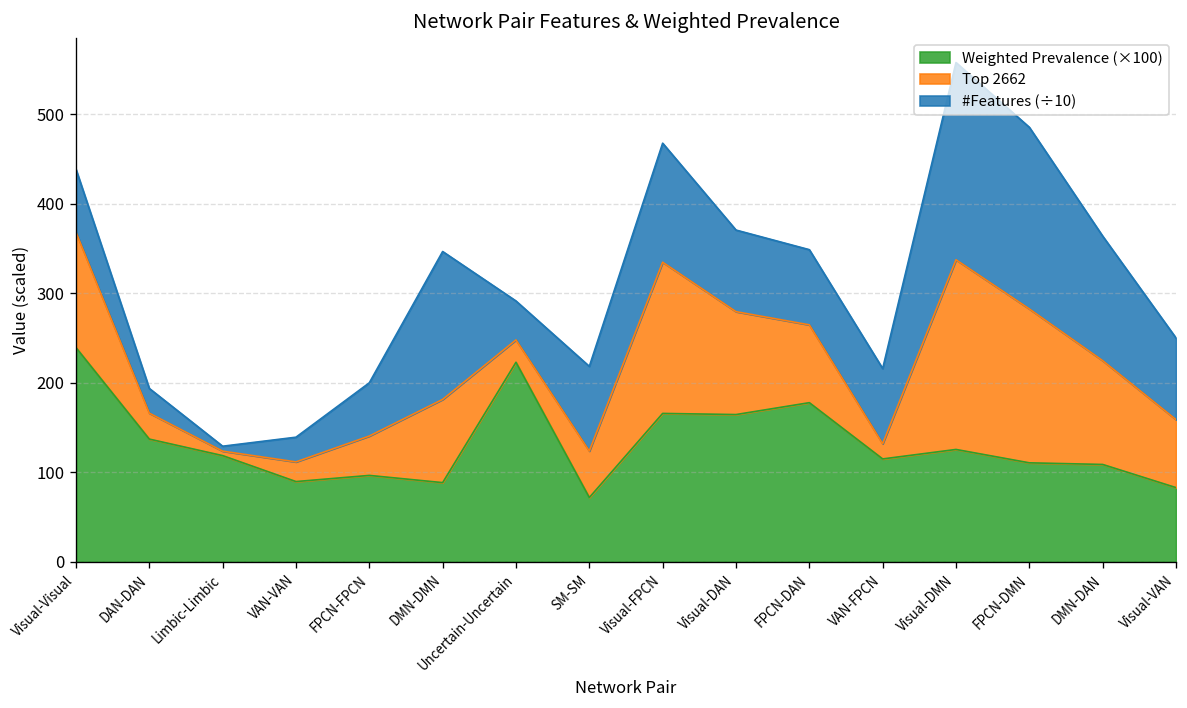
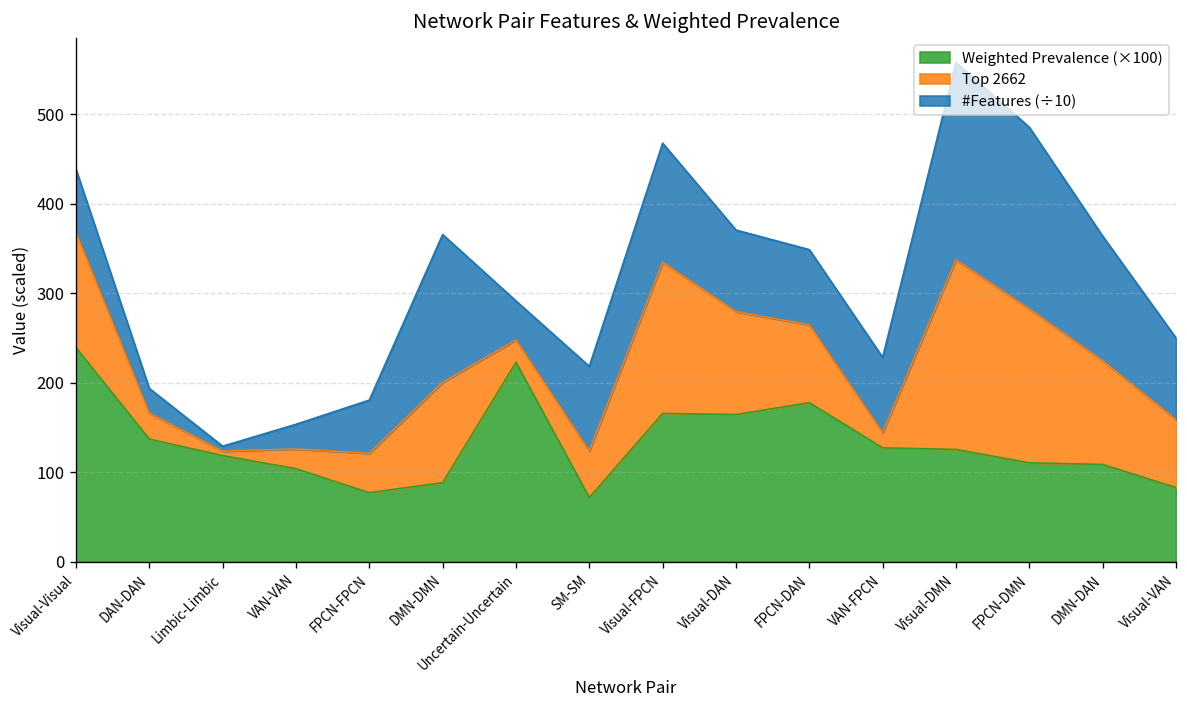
  {
    "Weighted Prevalence (×100)": {
      "Visual-Visual": 240,
      "DAN-DAN": 140,
      "Limbic-Limbic": 120,
-     "VAN-VAN": 90,
-     "FPCN-FPCN": 100,
+     "VAN-VAN": 100,
+     "FPCN-FPCN": 80,
      "DMN-DMN": 90,
      "Uncertain-Uncertain": 220,
      "SM-SM": 70,
      "Visual-FPCN": 170,
      "Visual-DAN": 160,
      "FPCN-DAN": 180,
-     "VAN-FPCN": 110,
+     "VAN-FPCN": 130,
      "Visual-DMN": 130,
      "FPCN-DMN": 110,
      "DMN-DAN": 110,
      "Visual-VAN": 80
    },
    "Top 2662": {
      "Visual-Visual": 130,
      "DAN-DAN": 30,
      "Limbic-Limbic": 10,
      "VAN-VAN": 20,
      "FPCN-FPCN": 40,
-     "DMN-DMN": 90,
+     "DMN-DMN": 110,
      "Uncertain-Uncertain": 30,
      "SM-SM": 50,
      "Visual-FPCN": 170,
      "Visual-DAN": 120,
      "FPCN-DAN": 90,
      "VAN-FPCN": 20,
      "Visual-DMN": 210,
      "FPCN-DMN": 170,
      "DMN-DAN": 120,
      "Visual-VAN": 80
    },
    "#Features (÷10)": {
      "Visual-Visual": 70,
      "DAN-DAN": 30,
      "Limbic-Limbic": 10,
      "VAN-VAN": 30,
      "FPCN-FPCN": 60,
      "DMN-DMN": 170,
      "Uncertain-Uncertain": 40,
      "SM-SM": 90,
      "Visual-FPCN": 130,
      "Visual-DAN": 90,
      "FPCN-DAN": 80,
      "VAN-FPCN": 80,
      "FPCN-DMN": 200,
      "DMN-DAN": 140,
      "Visual-VAN": 90
    }
  }
